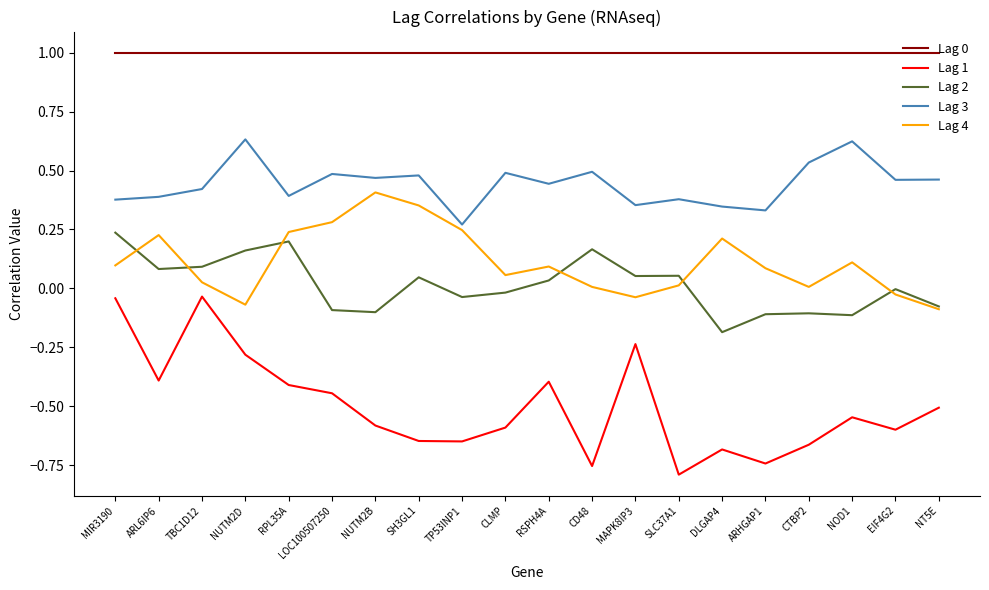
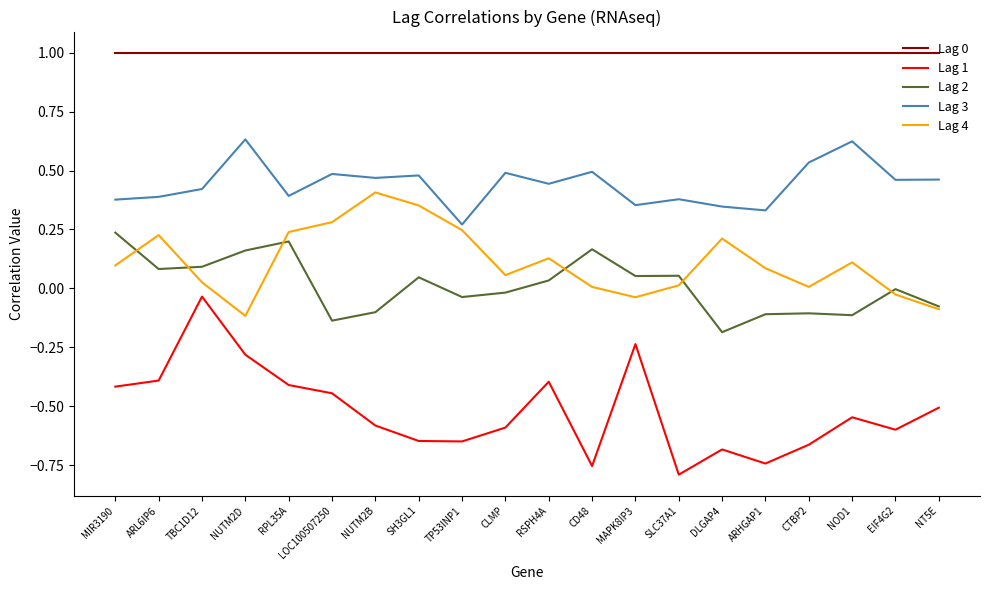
  {
    "Lag 0": {
      "MIR3190": 1.00,
      "ARL6IP6": 1.00,
      "TBC1D12": 1.00,
      "NUTM2D": 1.00,
      "RPL35A": 1.00,
      "LOC100507250": 1.00,
      "NUTM2B": 1.00,
      "SH3GL1": 1.00,
      "TP53INP1": 1.00,
      "CLMP": 1.00,
      "RSPH4A": 1.00,
      "CD48": 1.00,
      "MAPK8IP3": 1.00,
      "SLC37A1": 1.00,
      "DLGAP4": 1.00,
      "ARHGAP1": 1.00,
      "CTBP2": 1.00,
      "NOD1": 1.00,
      "EIF4G2": 1.00,
      "NT5E": 1.00
    },
    "Lag 1": {
-     "MIR3190": -0.04,
+     "MIR3190": -0.42,
      "ARL6IP6": -0.39,
      "TBC1D12": -0.03,
      "NUTM2D": -0.28,
      "RPL35A": -0.41,
      "LOC100507250": -0.44,
      "NUTM2B": -0.58,
      "SH3GL1": -0.65,
      "TP53INP1": -0.65,
      "CLMP": -0.59,
      "RSPH4A": -0.40,
      "CD48": -0.75,
      "MAPK8IP3": -0.24,
      "SLC37A1": -0.79,
      "DLGAP4": -0.68,
      "ARHGAP1": -0.74,
      "CTBP2": -0.66,
      "NOD1": -0.55,
      "EIF4G2": -0.60,
      "NT5E": -0.51
    },
    "Lag 2": {
      "MIR3190": 0.24,
      "ARL6IP6": 0.08,
      "TBC1D12": 0.09,
      "NUTM2D": 0.16,
      "RPL35A": 0.20,
-     "LOC100507250": -0.09,
+     "LOC100507250": -0.14,
      "NUTM2B": -0.10,
      "SH3GL1": 0.05,
      "TP53INP1": -0.04,
      "CLMP": -0.02,
      "RSPH4A": 0.03,
      "CD48": 0.17,
      "MAPK8IP3": 0.05,
      "SLC37A1": 0.05,
      "DLGAP4": -0.19,
      "ARHGAP1": -0.11,
      "CTBP2": -0.11,
      "NOD1": -0.11,
      "EIF4G2": 0.00,
      "NT5E": -0.08
    },
    "Lag 3": {
      "MIR3190": 0.38,
      "ARL6IP6": 0.39,
      "TBC1D12": 0.42,
      "NUTM2D": 0.63,
      "RPL35A": 0.39,
      "LOC100507250": 0.49,
      "NUTM2B": 0.47,
      "SH3GL1": 0.48,
      "TP53INP1": 0.27,
      "CLMP": 0.49,
      "RSPH4A": 0.44,
      "CD48": 0.49,
      "MAPK8IP3": 0.35,
      "SLC37A1": 0.38,
      "DLGAP4": 0.35,
      "ARHGAP1": 0.33,
      "CTBP2": 0.53,
      "NOD1": 0.62,
      "EIF4G2": 0.46,
      "NT5E": 0.46
    },
    "Lag 4": {
      "MIR3190": 0.10,
      "ARL6IP6": 0.23,
      "TBC1D12": 0.03,
-     "NUTM2D": -0.07,
+     "NUTM2D": -0.12,
      "RPL35A": 0.24,
      "LOC100507250": 0.28,
      "NUTM2B": 0.41,
      "SH3GL1": 0.35,
      "TP53INP1": 0.25,
      "CLMP": 0.06,
-     "RSPH4A": 0.09,
+     "RSPH4A": 0.13,
      "CD48": 0.01,
      "MAPK8IP3": -0.04,
      "SLC37A1": 0.01,
      "DLGAP4": 0.21,
      "ARHGAP1": 0.09,
      "CTBP2": 0.01,
      "NOD1": 0.11,
      "EIF4G2": -0.03,
      "NT5E": -0.09
    }
  }
